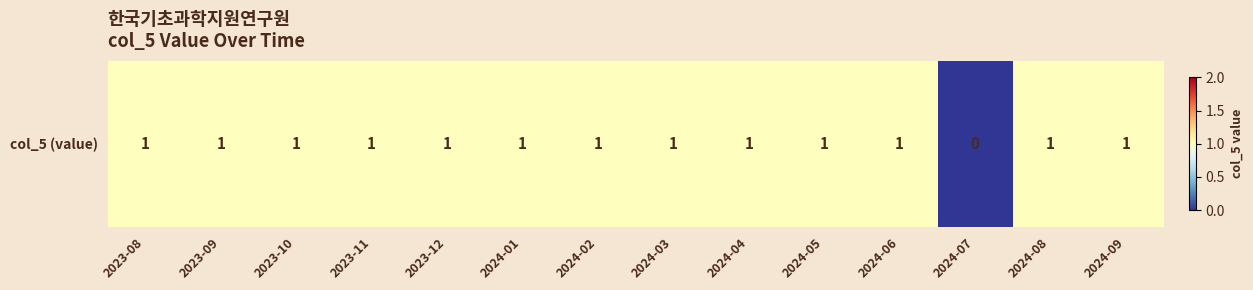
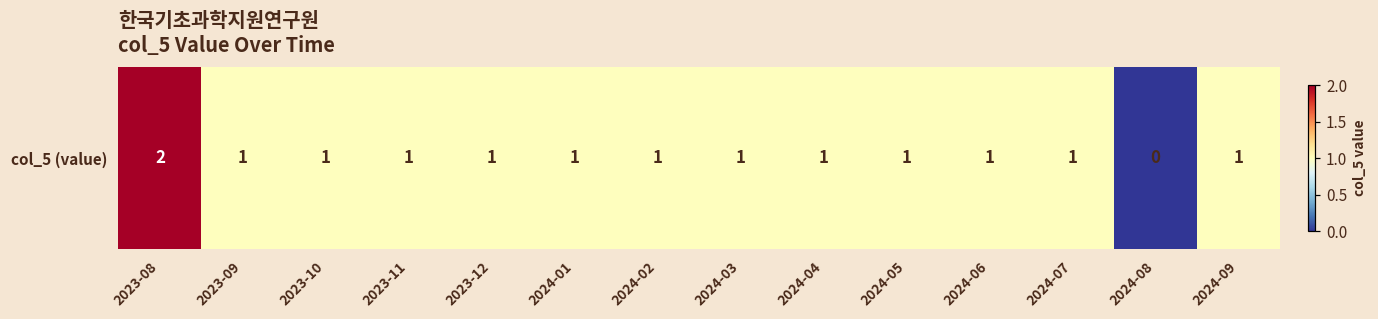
  {
    "col_5 (value)": {
-     "2023-08": 1,
+     "2023-08": 2,
      "2023-09": 1,
      "2023-10": 1,
      "2023-11": 1,
      "2023-12": 1,
      "2024-01": 1,
      "2024-02": 1,
      "2024-03": 1,
      "2024-04": 1,
      "2024-05": 1,
      "2024-06": 1,
-     "2024-07": 0,
-     "2024-08": 1,
+     "2024-07": 1,
+     "2024-08": 0,
      "2024-09": 1
    }
  }
